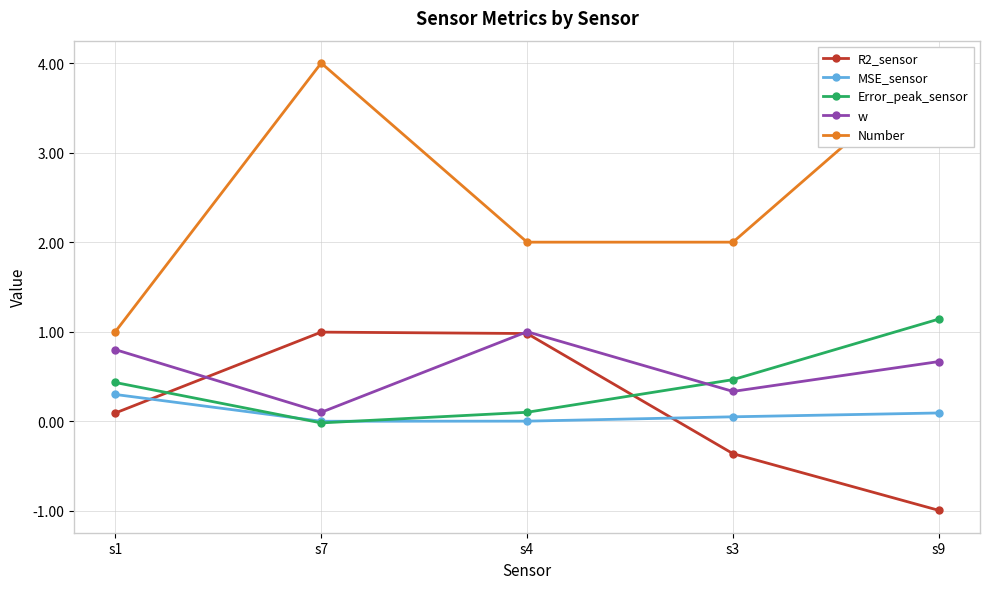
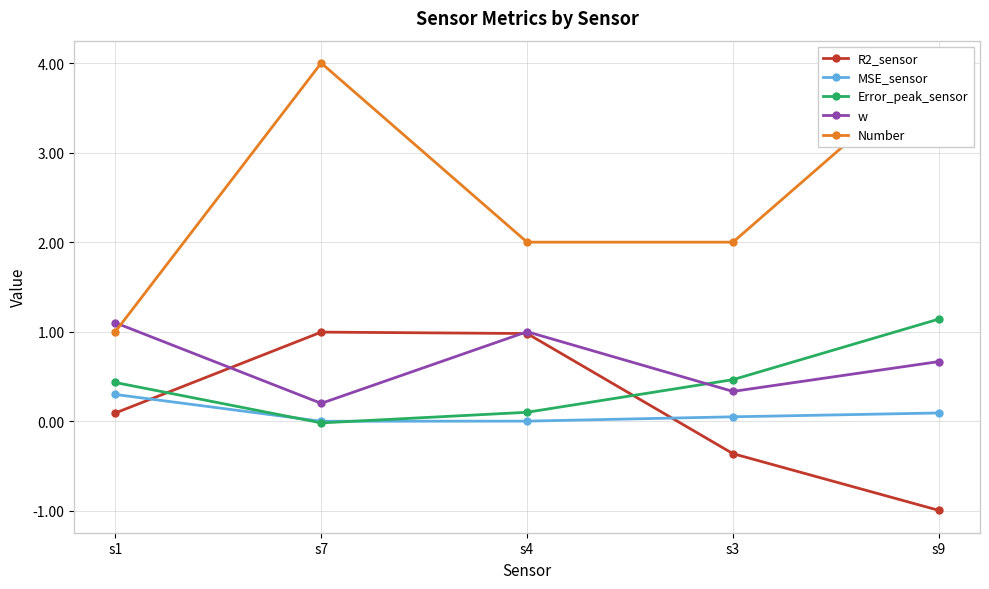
  {
    "R2_sensor": {
      "s1": 0.1,
      "s7": 1.0,
      "s3": -0.4,
      "s9": -1.0
    },
    "MSE_sensor": {
      "s1": 0.3,
      "s4": 0.0,
      "s3": 0.0,
      "s9": 0.1
    },
    "Error_peak_sensor": {
      "s1": 0.4,
      "s4": 0.1,
      "s3": 0.5,
      "s9": 1.1
    },
    "w": {
-     "s1": 0.8,
-     "s7": 0.1,
+     "s1": 1.1,
+     "s7": 0.2,
      "s3": 0.3,
      "s9": 0.7
    },
    "Number": {
      "s1": 1.0,
      "s7": 4.0,
      "s4": 2.0,
      "s3": 2.0
    }
  }
